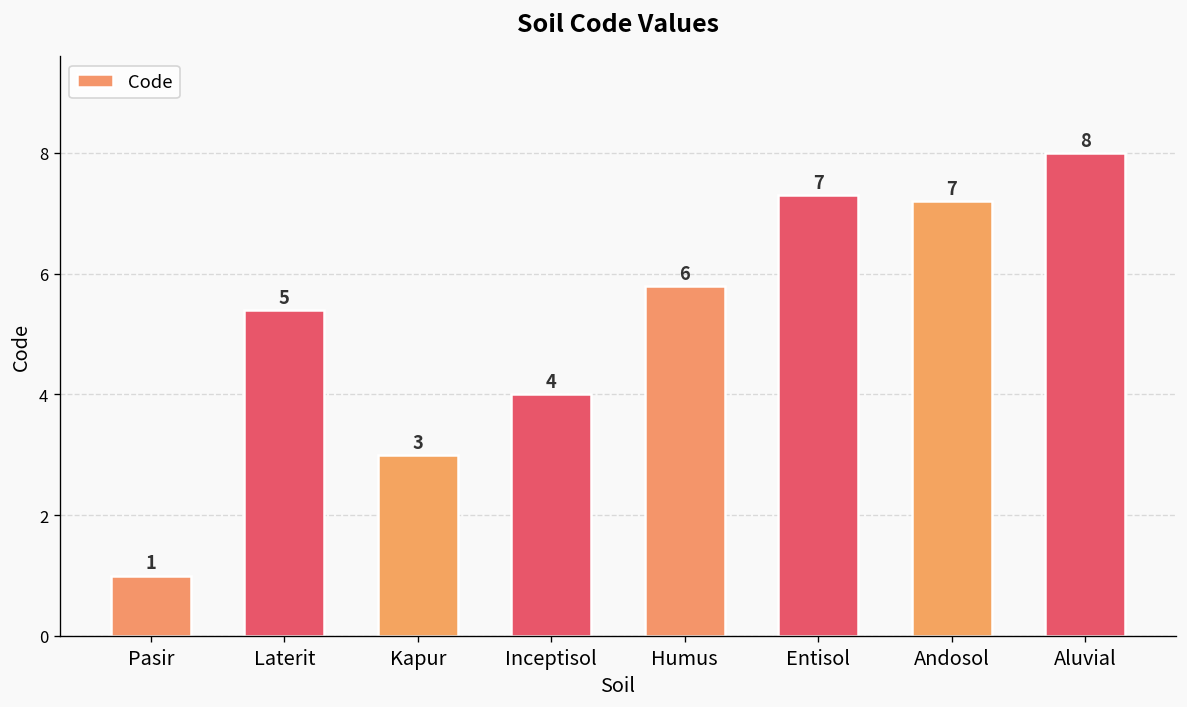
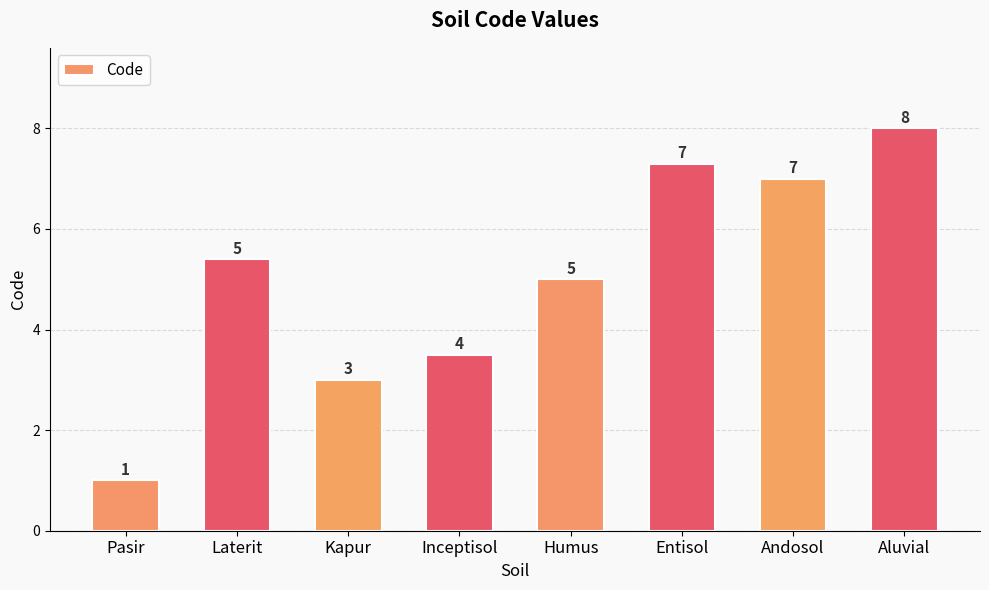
  {
    "Pasir": 1,
    "Laterit": 5,
    "Kapur": 3,
-   "Inceptisol": 4.0,
-   "Humus": 6,
+   "Inceptisol": 3.5,
+   "Humus": 5,
    "Entisol": 7,
-   "Andosol": 7.2,
+   "Andosol": 7.0,
    "Aluvial": 8
  }
